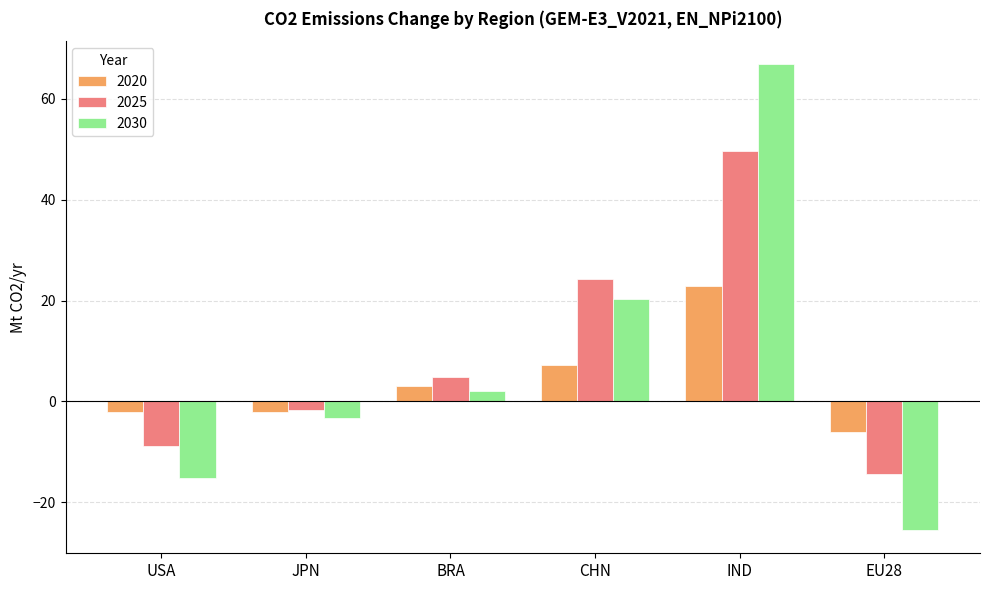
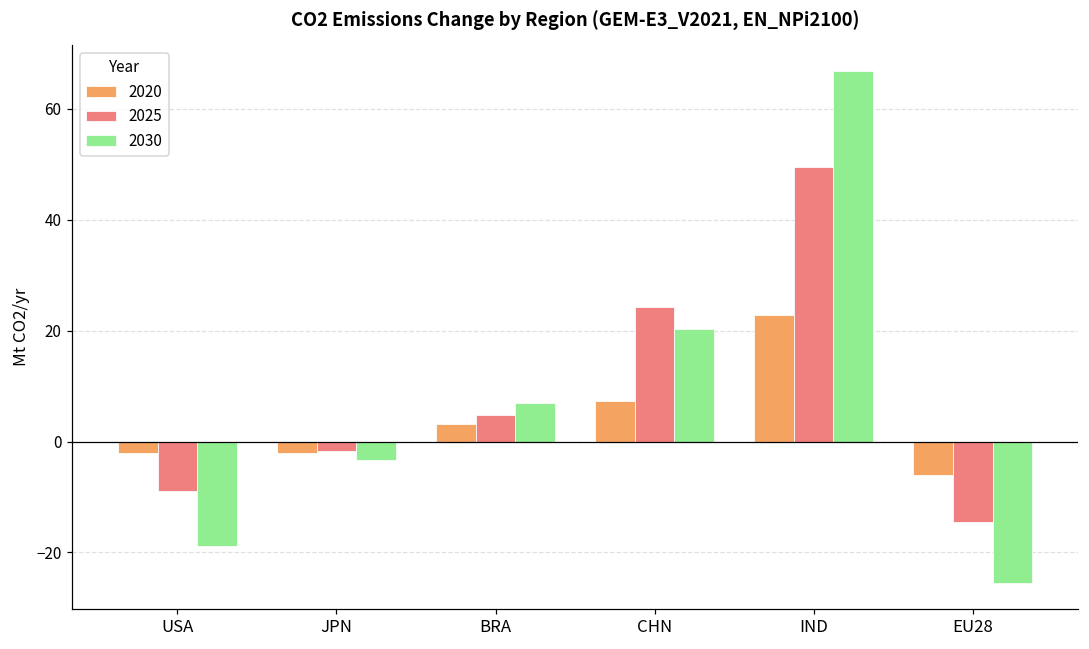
  {
    "2030": {
-     "USA": -15,
+     "USA": -19,
      "JPN": -3,
-     "BRA": 2,
+     "BRA": 7,
      "CHN": 20,
      "IND": 67,
      "EU28": -26
    }
  }
